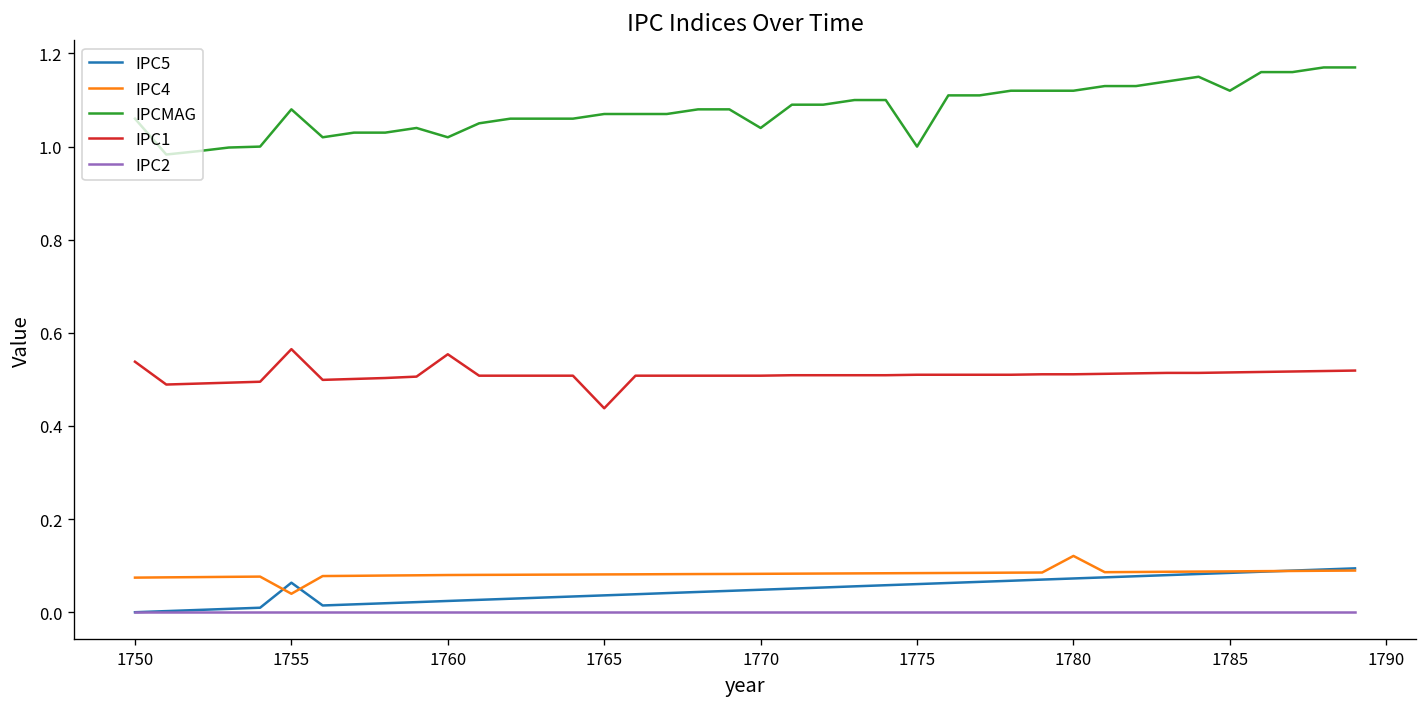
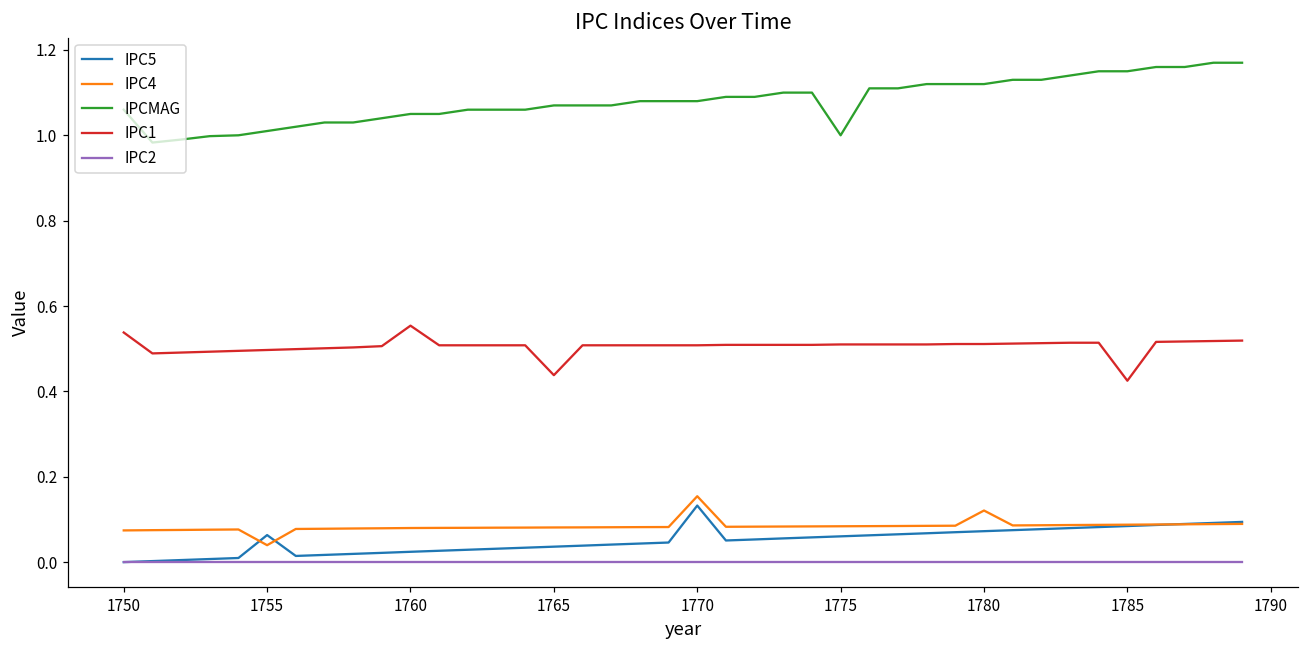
  {
    "IPC5": {
      "1755": 0.06,
      "1760": 0.02,
      "1765": 0.04,
-     "1770": 0.05,
+     "1770": 0.13,
      "1775": 0.06,
      "1780": 0.07
    },
    "IPC4": {
      "1750": 0.07,
      "1755": 0.04,
      "1760": 0.08,
      "1765": 0.08,
-     "1770": 0.08,
+     "1770": 0.15,
      "1775": 0.08,
      "1780": 0.12
    },
    "IPCMAG": {
-     "1755": 1.08,
-     "1760": 1.02,
+     "1755": 1.01,
+     "1760": 1.05,
      "1765": 1.07,
-     "1770": 1.04,
+     "1770": 1.08,
      "1775": 1.00,
      "1780": 1.12,
-     "1785": 1.12
+     "1785": 1.15
    },
    "IPC1": {
      "1750": 0.54,
-     "1755": 0.57,
+     "1755": 0.50,
      "1760": 0.55,
      "1765": 0.44,
      "1770": 0.51,
      "1775": 0.51,
      "1780": 0.51,
-     "1785": 0.52
+     "1785": 0.43
    },
    "IPC2": {
      "1755": 0.00,
      "1760": 0.00,
      "1765": 0.00,
      "1770": 0.00,
      "1775": 0.00,
      "1780": 0.00,
      "1785": 0.00
    }
  }
